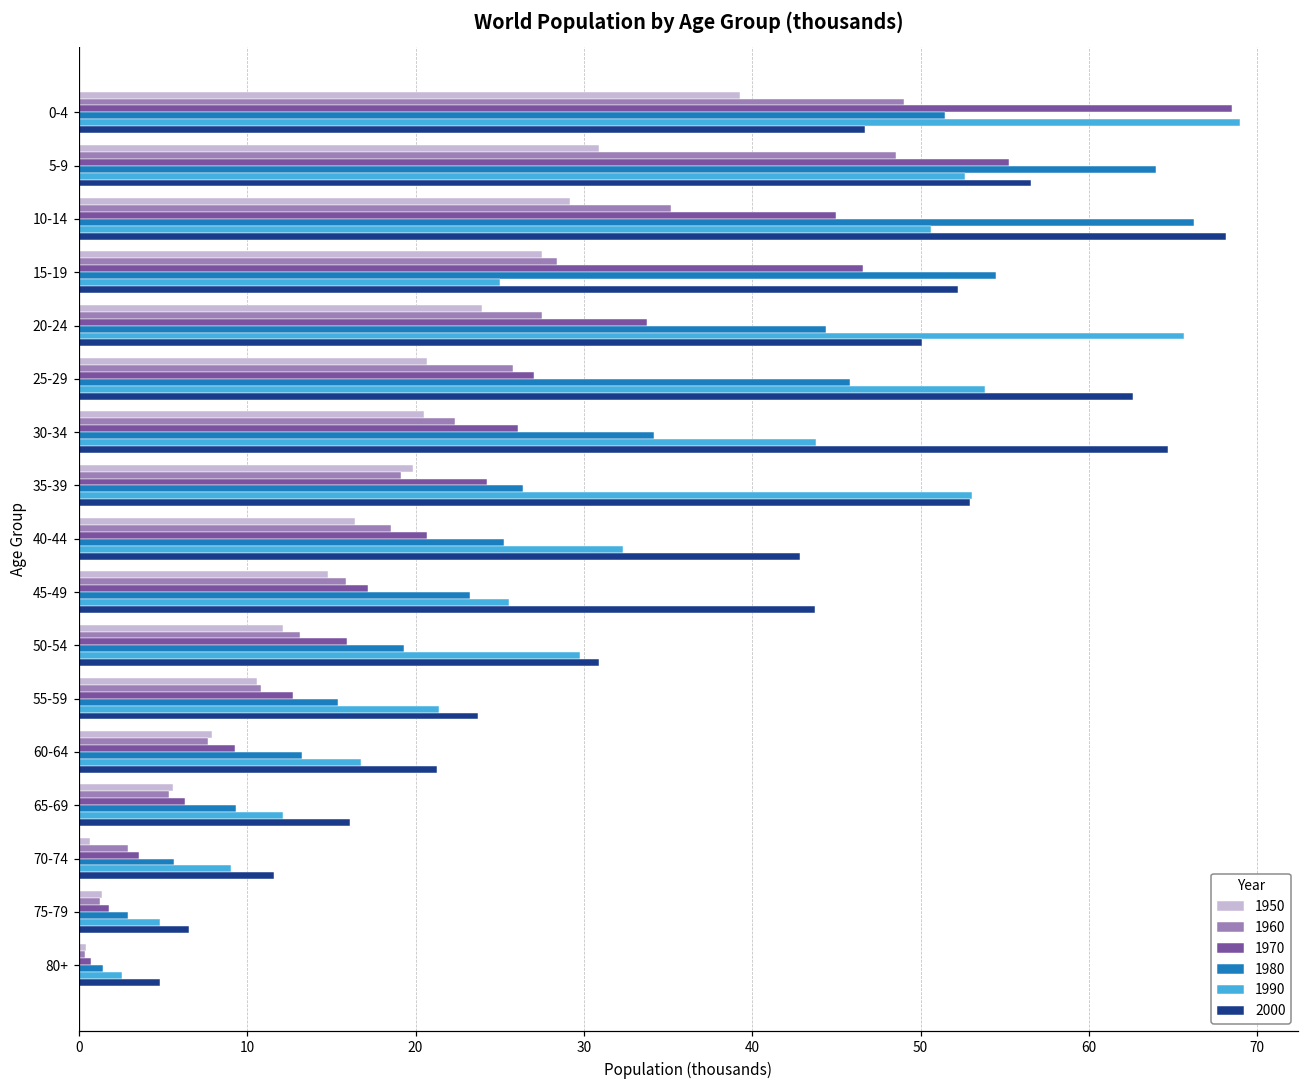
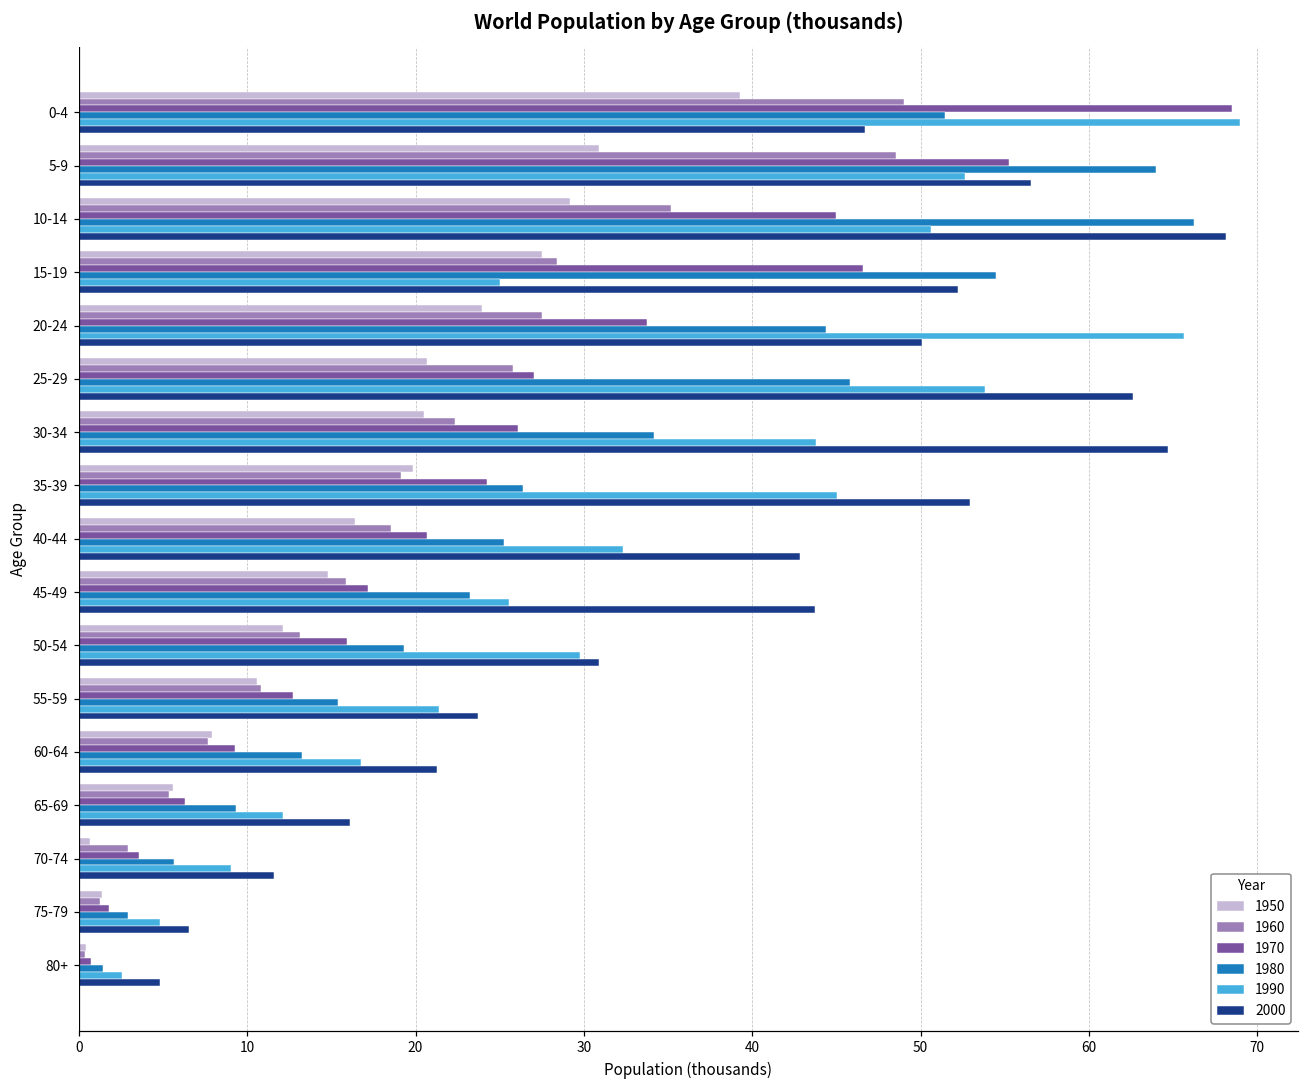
  {
    "1950": {
      "0-4": 39.3,
      "5-9": 30.9,
      "10-14": 29.2,
      "15-19": 27.5,
      "20-24": 24.0,
      "25-29": 20.7,
      "30-34": 20.5,
      "35-39": 19.9,
      "40-44": 16.4,
      "45-49": 14.8,
      "50-54": 12.1,
      "55-59": 10.6,
      "60-64": 7.9,
      "65-69": 5.6,
      "70-74": 0.7,
      "75-79": 1.4,
      "80+": 0.4
    },
    "1980": {
      "0-4": 51.5,
      "5-9": 64.0,
      "10-14": 66.3,
      "15-19": 54.5,
      "20-24": 44.4,
      "25-29": 45.8,
      "30-34": 34.2,
      "35-39": 26.4,
      "40-44": 25.3,
      "45-49": 23.2,
      "50-54": 19.3,
      "55-59": 15.4,
      "60-64": 13.3,
      "65-69": 9.3,
      "70-74": 5.7,
      "75-79": 2.9,
      "80+": 1.4
    },
    "1990": {
      "0-4": 69.0,
      "5-9": 52.6,
      "10-14": 50.6,
      "15-19": 25.0,
      "20-24": 65.7,
      "25-29": 53.8,
      "30-34": 43.8,
-     "35-39": 53.1,
+     "35-39": 45.0,
      "40-44": 32.3,
      "45-49": 25.5,
      "50-54": 29.8,
      "55-59": 21.4,
      "60-64": 16.8,
      "65-69": 12.2,
      "70-74": 9.0,
      "75-79": 4.8,
      "80+": 2.5
    },
    "2000": {
      "0-4": 46.7,
      "5-9": 56.6,
      "10-14": 68.1,
      "15-19": 52.2,
      "20-24": 50.1,
      "25-29": 62.6,
      "30-34": 64.7,
      "35-39": 52.9,
      "40-44": 42.8,
      "45-49": 43.7,
      "50-54": 30.9,
      "55-59": 23.7,
      "60-64": 21.3,
      "65-69": 16.1,
      "70-74": 11.6,
      "75-79": 6.5,
      "80+": 4.8
    }
  }
